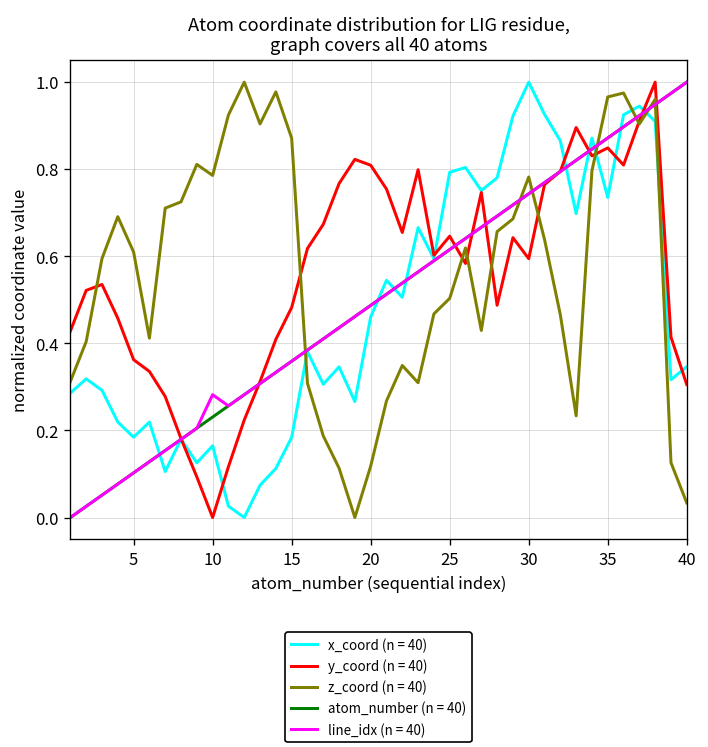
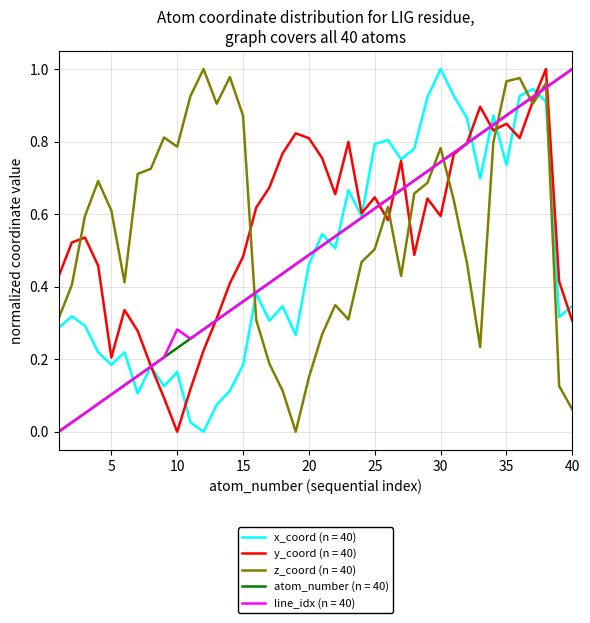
  {
    "x_coord (n = 40)": {
      "5": 0.18,
      "10": 0.16,
      "15": 0.18,
      "20": 0.46,
      "25": 0.79,
      "30": 1.00,
      "35": 0.74,
      "40": 0.35
    },
    "y_coord (n = 40)": {
-     "5": 0.36,
+     "5": 0.20,
      "10": 0.00,
      "15": 0.48,
      "20": 0.81,
      "25": 0.65,
      "30": 0.59,
      "35": 0.85,
      "40": 0.31
    },
    "z_coord (n = 40)": {
      "5": 0.61,
      "10": 0.79,
      "15": 0.87,
-     "20": 0.12,
+     "20": 0.15,
      "25": 0.50,
      "30": 0.78,
      "35": 0.97,
-     "40": 0.03
+     "40": 0.06
    },
    "atom_number (n = 40)": {
      "10": 0.23
    },
    "line_idx (n = 40)": {
      "10": 0.28
    }
  }
